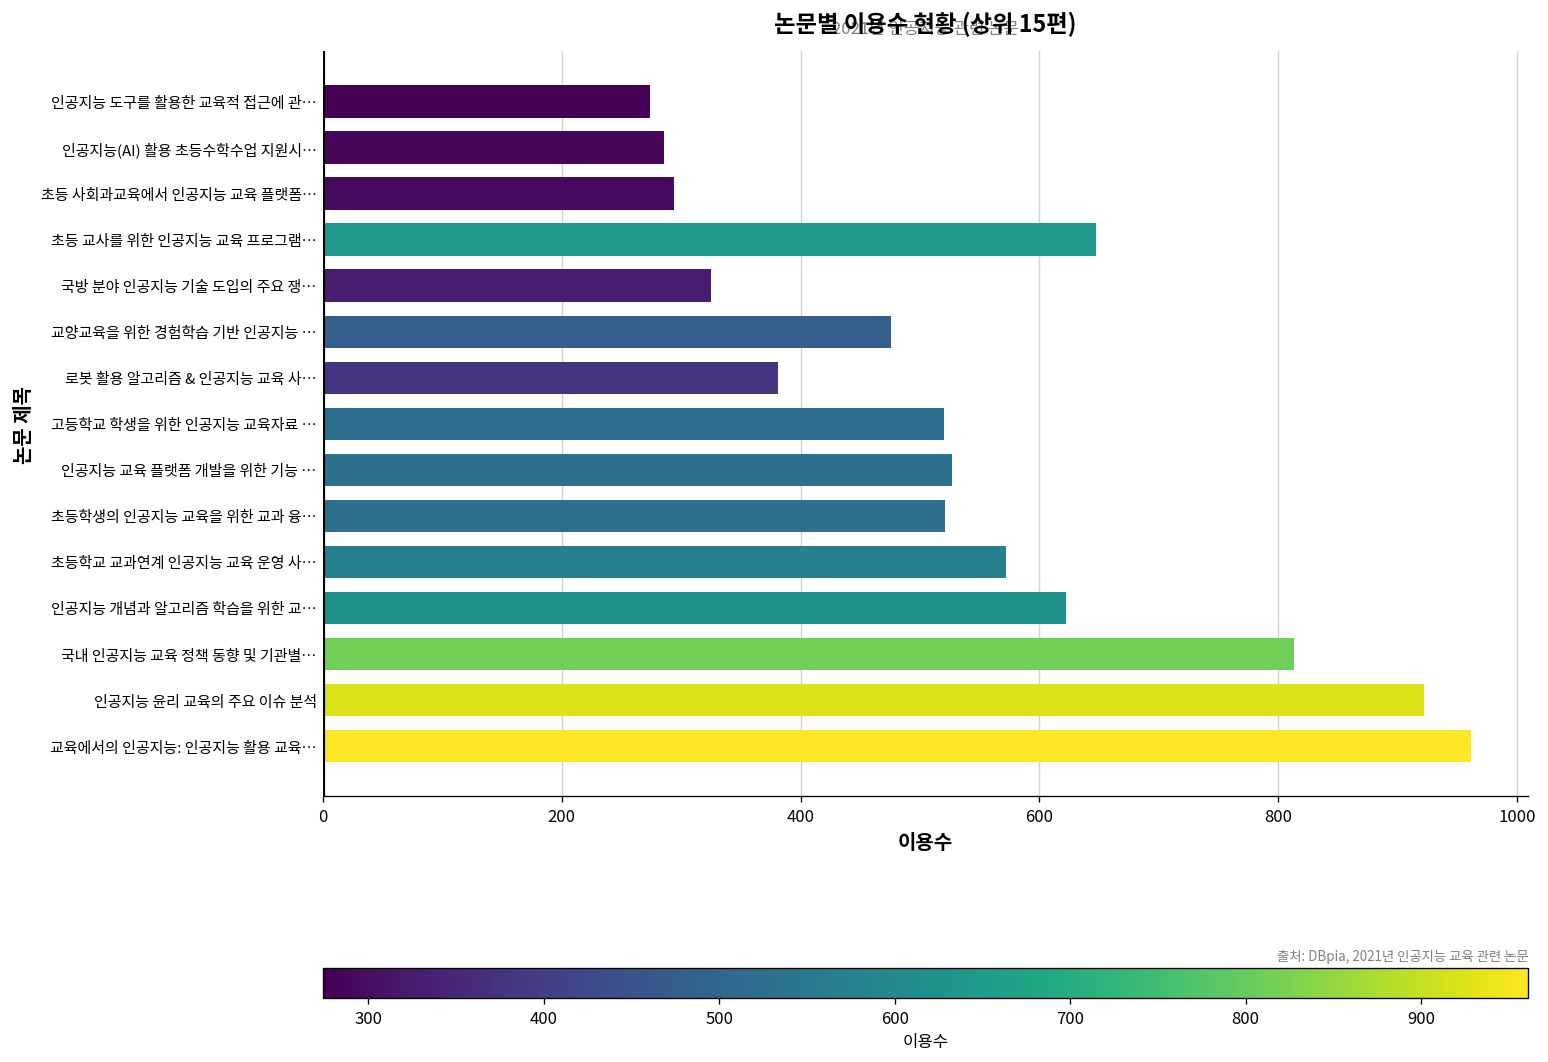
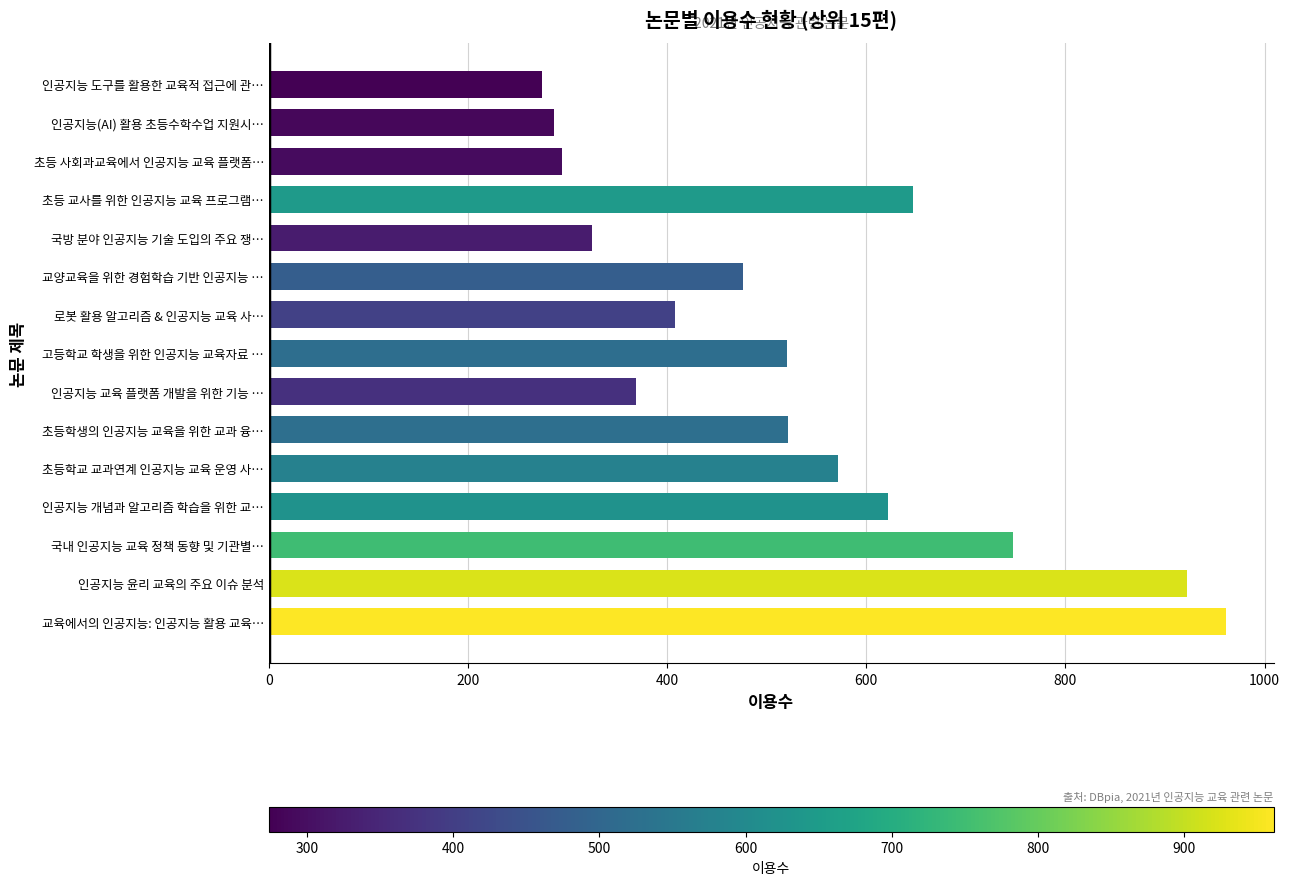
  {
    "인공지능 도구를 활용한 교육적 접근에 관…": 270,
    "인공지능(AI) 활용 초등수학수업 지원시…": 290,
    "초등 사회과교육에서 인공지능 교육 플랫폼…": 290,
    "초등 교사를 위한 인공지능 교육 프로그램…": 650,
    "국방 분야 인공지능 기술 도입의 주요 쟁…": 330,
    "교양교육을 위한 경험학습 기반 인공지능 …": 480,
-   "로봇 활용 알고리즘 & 인공지능 교육 사…": 380,
+   "로봇 활용 알고리즘 & 인공지능 교육 사…": 410,
    "고등학교 학생을 위한 인공지능 교육자료 …": 520,
-   "인공지능 교육 플랫폼 개발을 위한 기능 …": 530,
+   "인공지능 교육 플랫폼 개발을 위한 기능 …": 370,
    "초등학생의 인공지능 교육을 위한 교과 융…": 520,
    "초등학교 교과연계 인공지능 교육 운영 사…": 570,
    "인공지능 개념과 알고리즘 학습을 위한 교…": 620,
-   "국내 인공지능 교육 정책 동향 및 기관별…": 810,
+   "국내 인공지능 교육 정책 동향 및 기관별…": 750,
    "인공지능 윤리 교육의 주요 이슈 분석": 920,
    "교육에서의 인공지능: 인공지능 활용 교육…": 960
  }
